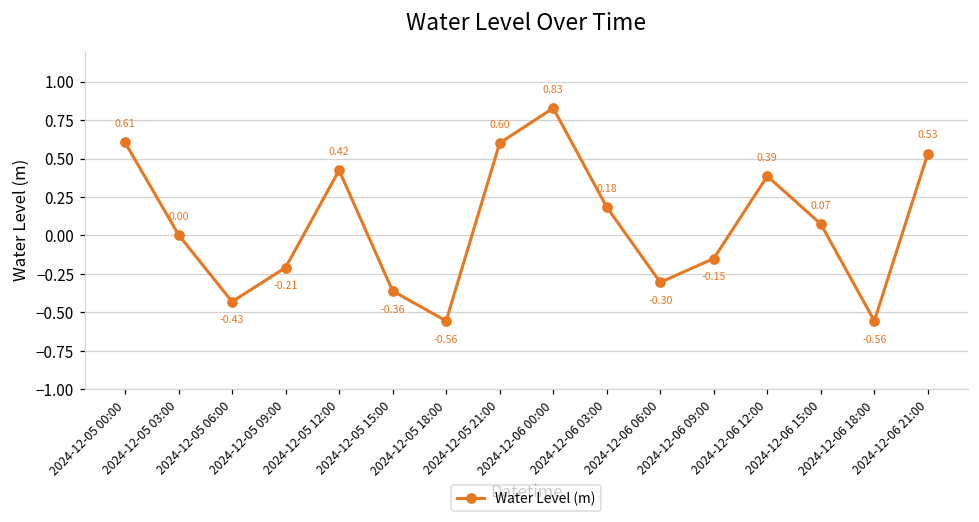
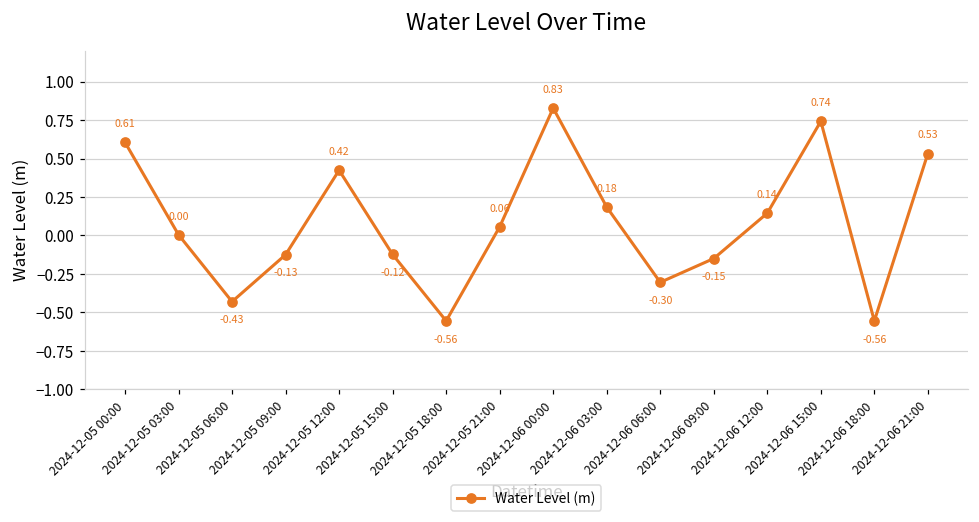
  {
    "2024-12-05 00:00": 0.61,
    "2024-12-05 03:00": 0.00,
    "2024-12-05 06:00": -0.43,
-   "2024-12-05 09:00": -0.21,
+   "2024-12-05 09:00": -0.13,
    "2024-12-05 12:00": 0.42,
-   "2024-12-05 15:00": -0.36,
+   "2024-12-05 15:00": -0.12,
    "2024-12-05 18:00": -0.56,
-   "2024-12-05 21:00": 0.60,
+   "2024-12-05 21:00": 0.06,
    "2024-12-06 00:00": 0.83,
    "2024-12-06 03:00": 0.18,
    "2024-12-06 06:00": -0.30,
    "2024-12-06 09:00": -0.15,
-   "2024-12-06 12:00": 0.39,
-   "2024-12-06 15:00": 0.07,
+   "2024-12-06 12:00": 0.14,
+   "2024-12-06 15:00": 0.74,
    "2024-12-06 18:00": -0.56,
    "2024-12-06 21:00": 0.53
  }
